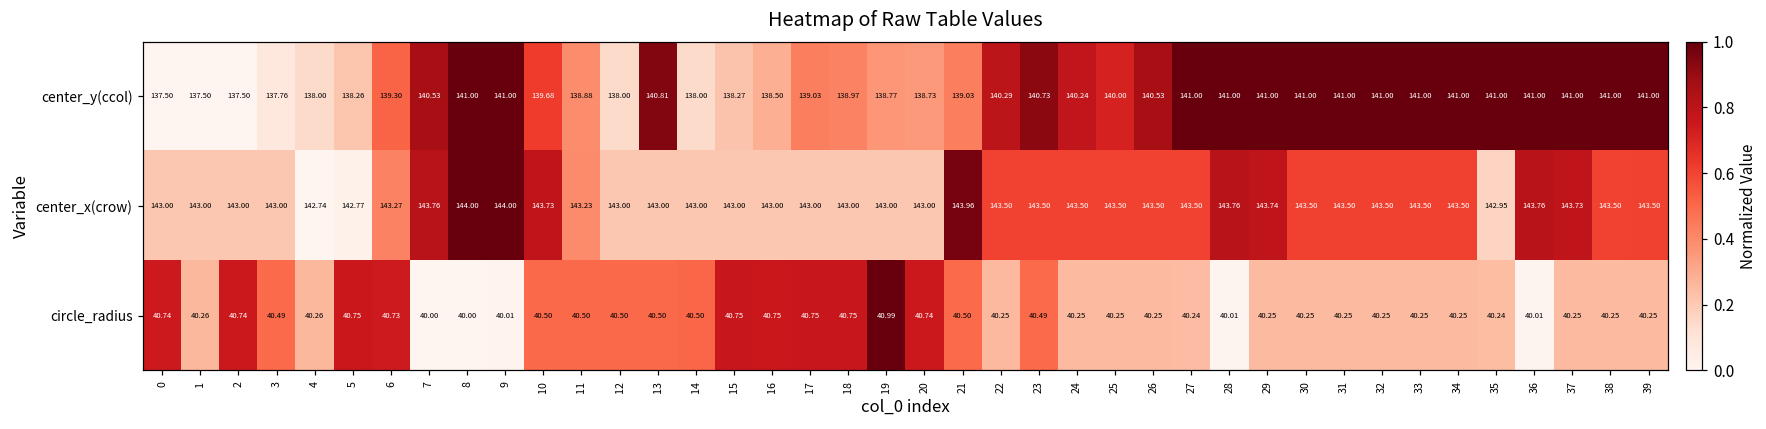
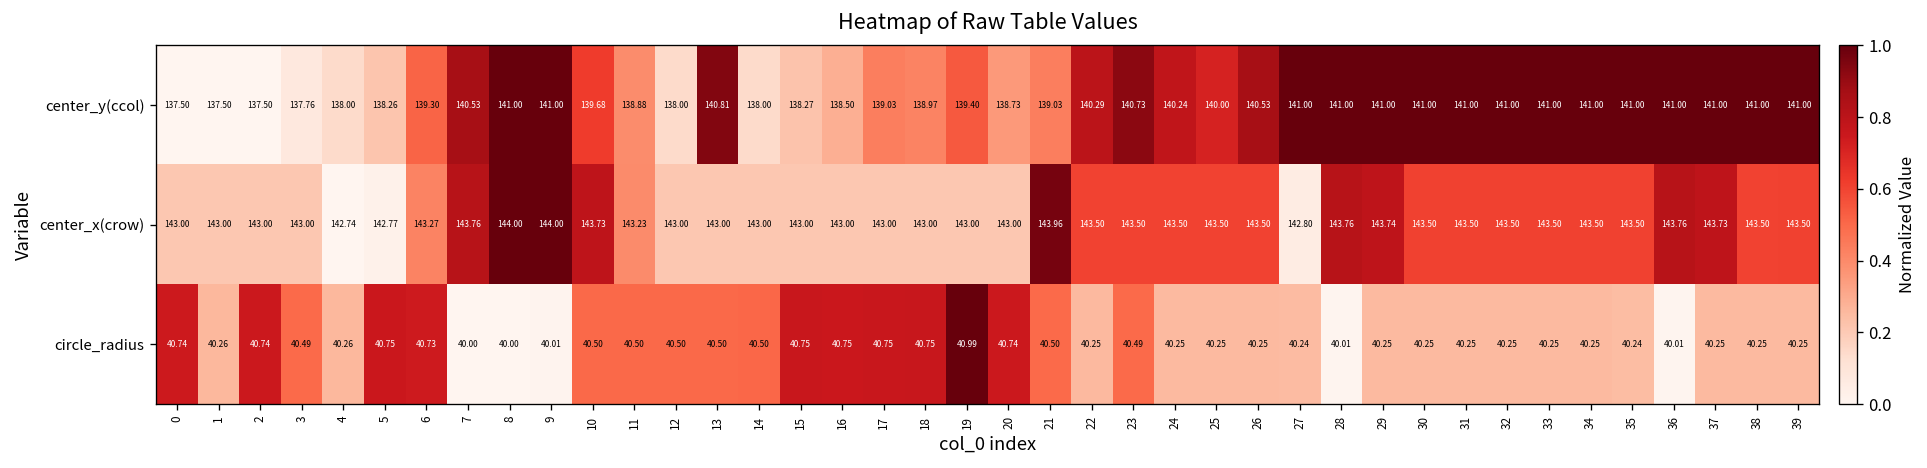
  {
    "center_y(ccol)": {
      "0": 137.50,
      "1": 137.50,
      "2": 137.50,
      "3": 137.76,
      "4": 138.00,
      "5": 138.26,
      "6": 139.30,
      "7": 140.53,
      "8": 141.00,
      "9": 141.00,
      "10": 139.68,
      "11": 138.88,
      "12": 138.00,
      "13": 140.81,
      "14": 138.00,
      "15": 138.27,
      "16": 138.50,
      "17": 139.03,
      "18": 138.97,
-     "19": 138.77,
+     "19": 139.40,
      "20": 138.73,
      "21": 139.03,
      "22": 140.29,
      "23": 140.73,
      "24": 140.24,
      "25": 140.00,
      "26": 140.53,
      "27": 141.00,
      "28": 141.00,
      "29": 141.00,
      "30": 141.00,
      "31": 141.00,
      "32": 141.00,
      "33": 141.00,
      "34": 141.00,
      "35": 141.00,
      "36": 141.00,
      "37": 141.00,
      "38": 141.00,
      "39": 141.00
    },
    "center_x(crow)": {
      "0": 143.00,
      "1": 143.00,
      "2": 143.00,
      "3": 143.00,
      "4": 142.74,
      "5": 142.77,
      "6": 143.27,
      "7": 143.76,
      "8": 144.00,
      "9": 144.00,
      "10": 143.73,
      "11": 143.23,
      "12": 143.00,
      "13": 143.00,
      "14": 143.00,
      "15": 143.00,
      "16": 143.00,
      "17": 143.00,
      "18": 143.00,
      "19": 143.00,
      "20": 143.00,
      "21": 143.96,
      "22": 143.50,
      "23": 143.50,
      "24": 143.50,
      "25": 143.50,
      "26": 143.50,
-     "27": 143.50,
+     "27": 142.80,
      "28": 143.76,
      "29": 143.74,
      "30": 143.50,
      "31": 143.50,
      "32": 143.50,
      "33": 143.50,
      "34": 143.50,
-     "35": 142.95,
+     "35": 143.50,
      "36": 143.76,
      "37": 143.73,
      "38": 143.50,
      "39": 143.50
    },
    "circle_radius": {
      "0": 40.74,
      "1": 40.26,
      "2": 40.74,
      "3": 40.49,
      "4": 40.26,
      "5": 40.75,
      "6": 40.73,
      "7": 40.00,
      "8": 40.00,
      "9": 40.01,
      "10": 40.50,
      "11": 40.50,
      "12": 40.50,
      "13": 40.50,
      "14": 40.50,
      "15": 40.75,
      "16": 40.75,
      "17": 40.75,
      "18": 40.75,
      "19": 40.99,
      "20": 40.74,
      "21": 40.50,
      "22": 40.25,
      "23": 40.49,
      "24": 40.25,
      "25": 40.25,
      "26": 40.25,
      "27": 40.24,
      "28": 40.01,
      "29": 40.25,
      "30": 40.25,
      "31": 40.25,
      "32": 40.25,
      "33": 40.25,
      "34": 40.25,
      "35": 40.24,
      "36": 40.01,
      "37": 40.25,
      "38": 40.25,
      "39": 40.25
    }
  }
